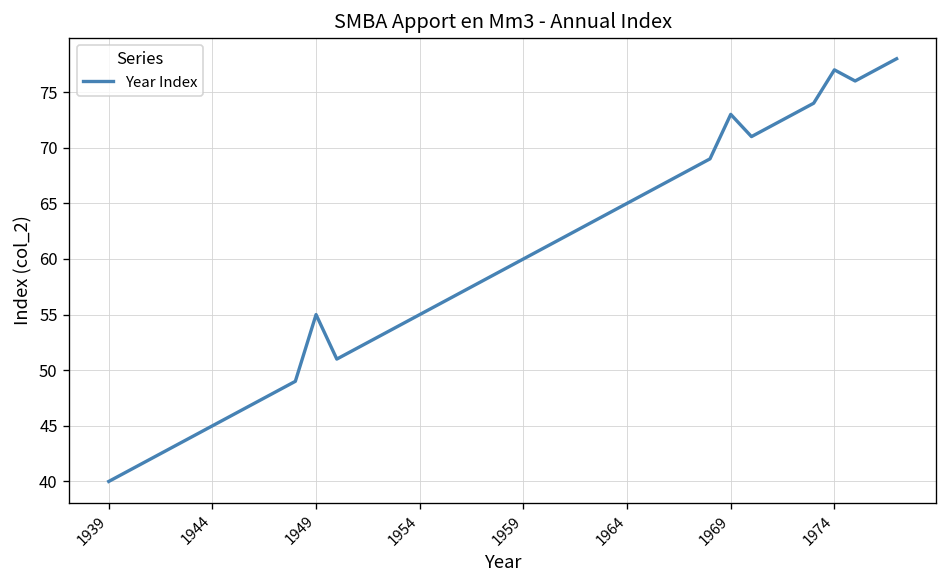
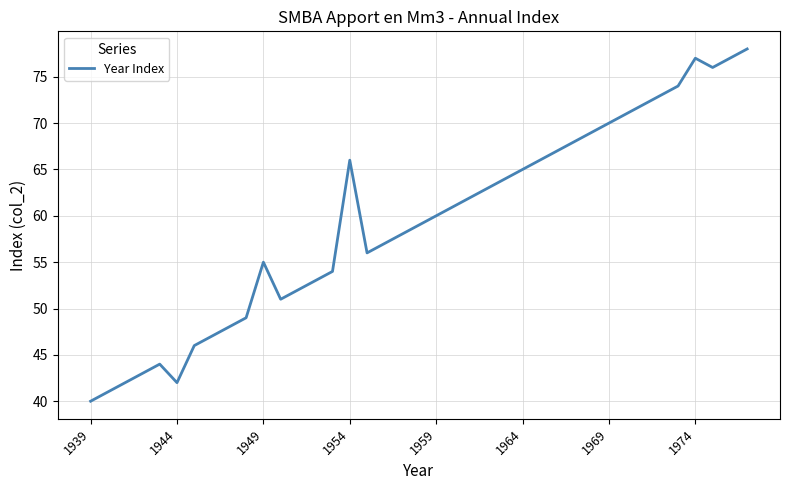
  {
    "1939": 40,
-   "1944": 45,
+   "1944": 42,
    "1949": 55,
-   "1954": 55,
+   "1954": 66,
    "1959": 60,
    "1964": 65,
-   "1969": 73,
+   "1969": 70,
    "1974": 77
  }
